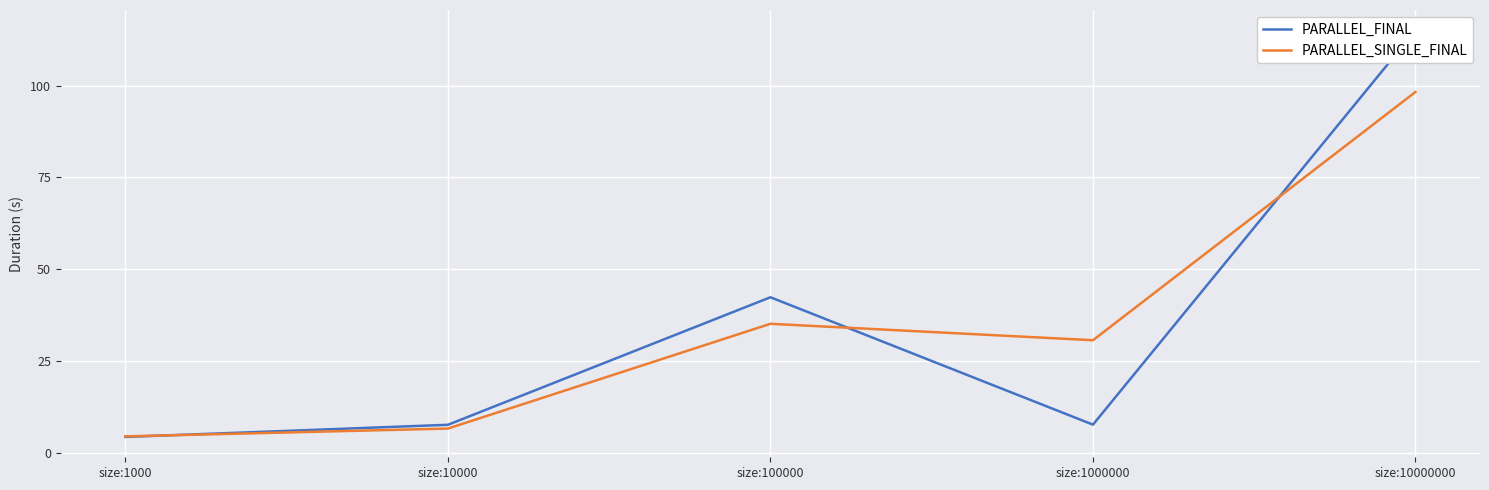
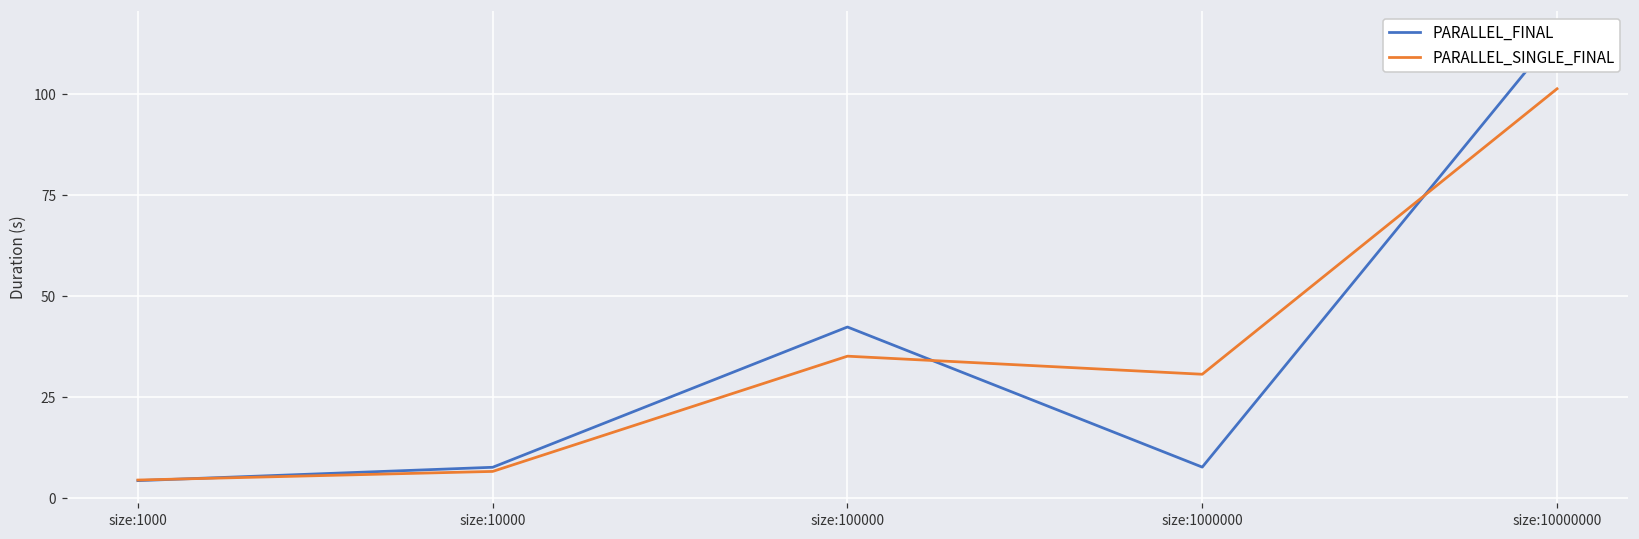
  {
    "PARALLEL_FINAL": {
      "size:10000": 8,
      "size:100000": 42,
      "size:1000000": 8
    },
    "PARALLEL_SINGLE_FINAL": {
      "size:10000": 7,
      "size:100000": 35,
      "size:1000000": 31,
-     "size:10000000": 98
+     "size:10000000": 101
    }
  }
